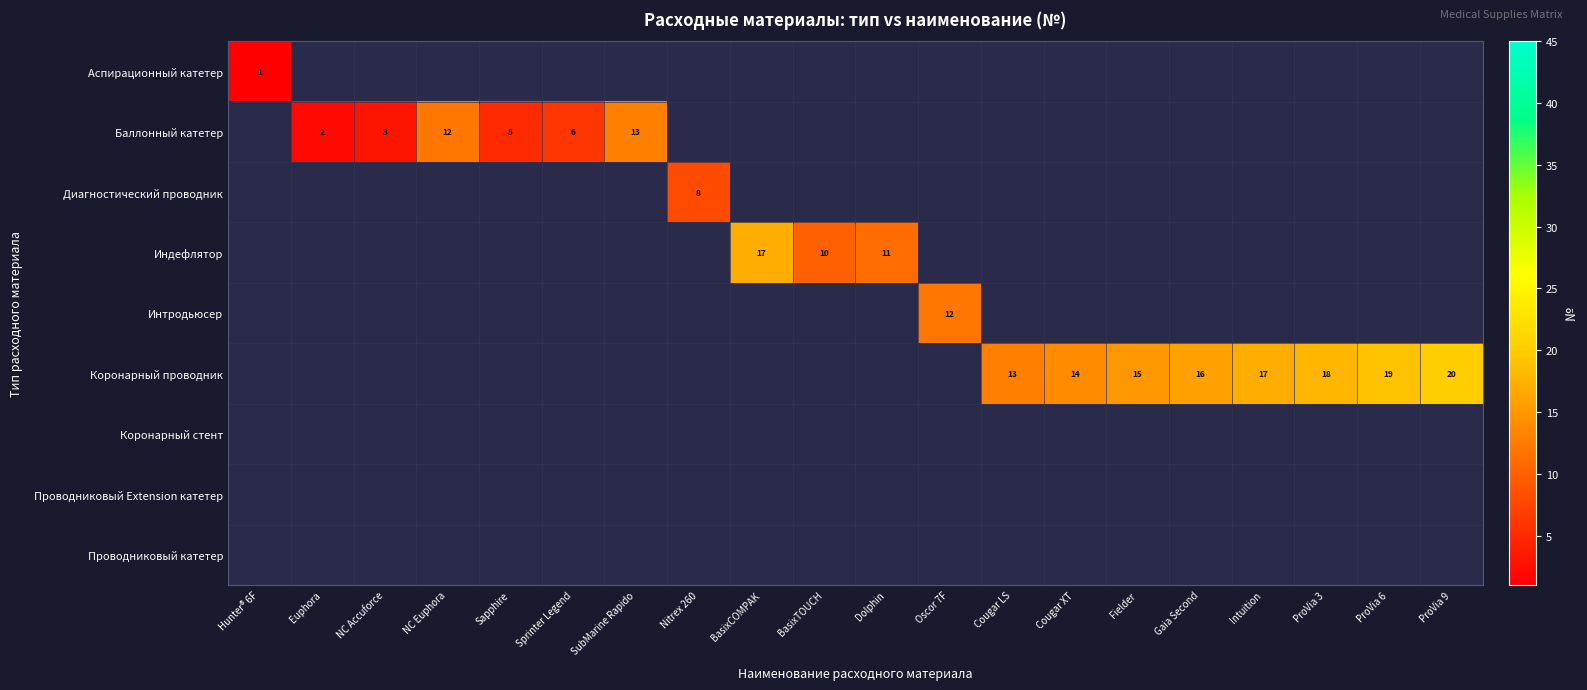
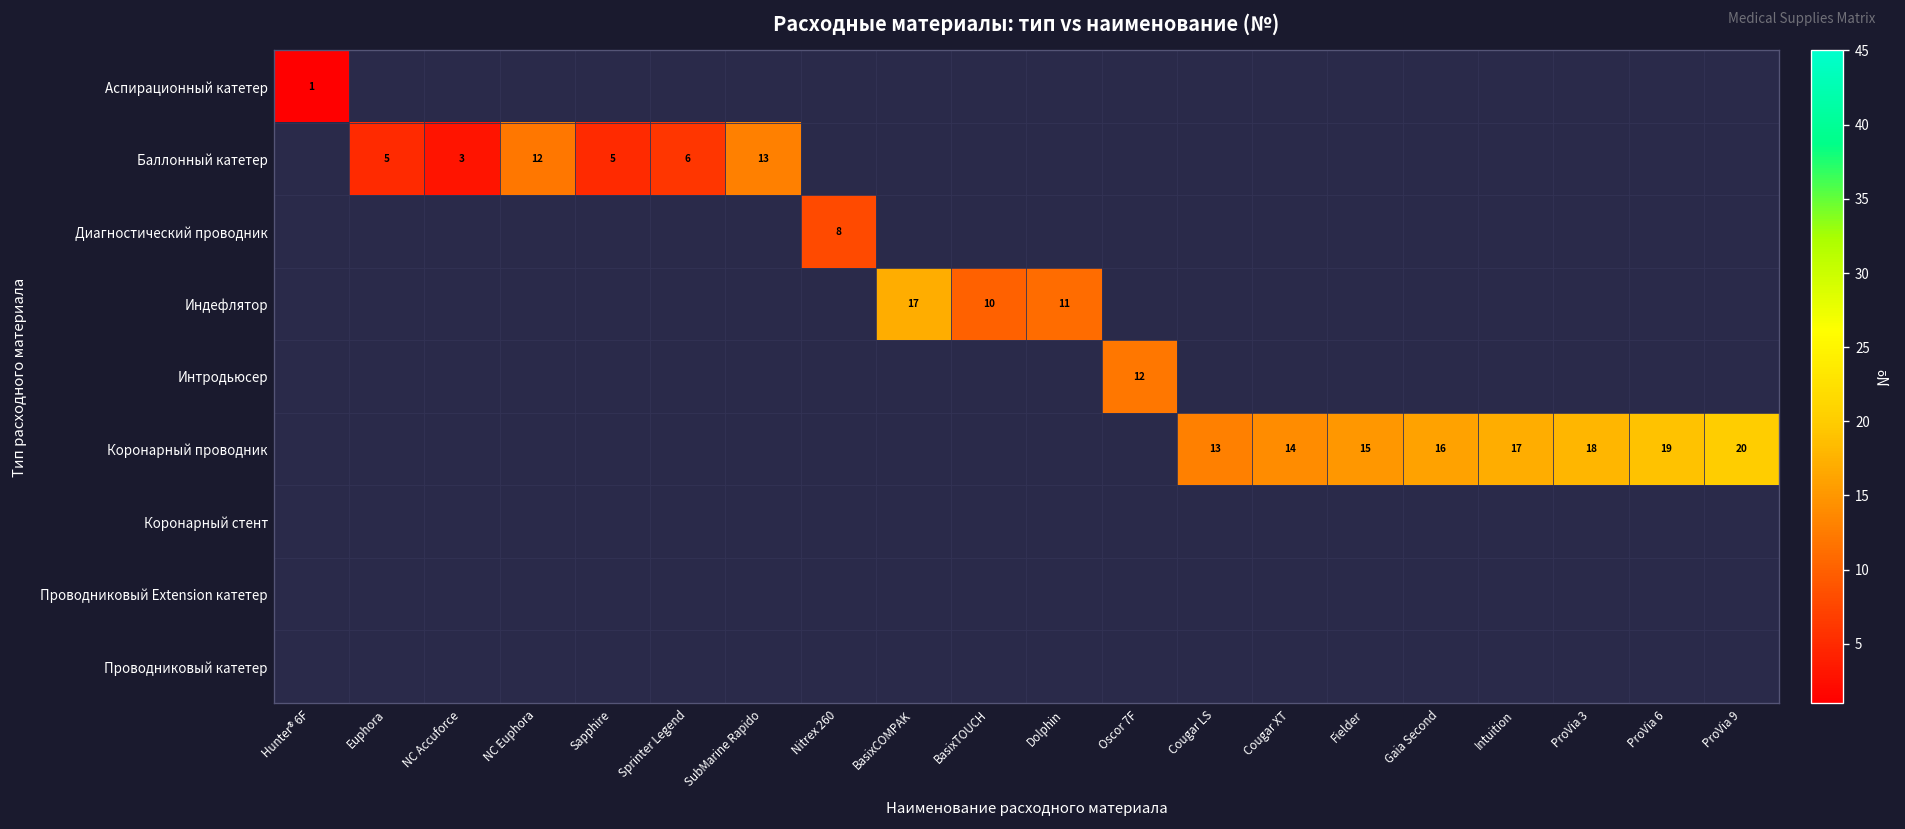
  {
    "Аспирационный катетер": {
      "Hunter® 6F": 1
    },
    "Баллонный катетер": {
-     "Euphora": 2,
+     "Euphora": 5,
      "NC Accuforce": 3,
      "NC Euphora": 12,
      "Sapphire": 5,
      "Sprinter Legend": 6,
      "SubMarine Rapido": 13
    },
    "Диагностический проводник": {
      "Nitrex 260": 8
    },
    "Индефлятор": {
      "BasixCOMPAK": 17,
      "BasixTOUCH": 10,
      "Dolphin": 11
    },
    "Интродьюсер": {
      "Oscor 7F": 12
    },
    "Коронарный проводник": {
      "Cougar LS": 13,
      "Cougar XT": 14,
      "Fielder": 15,
      "Gaia Second": 16,
      "Intuition": 17,
      "ProVia 3": 18,
      "ProVia 6": 19,
      "ProVia 9": 20
    }
  }
